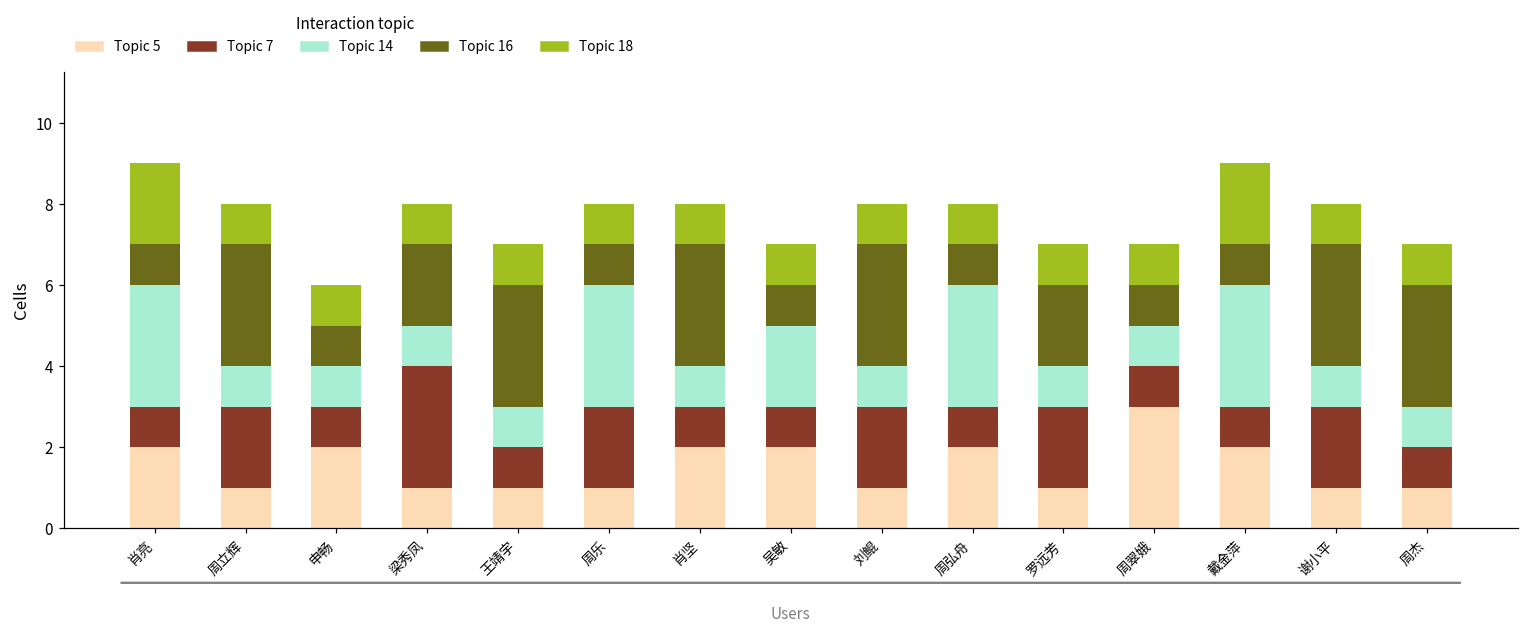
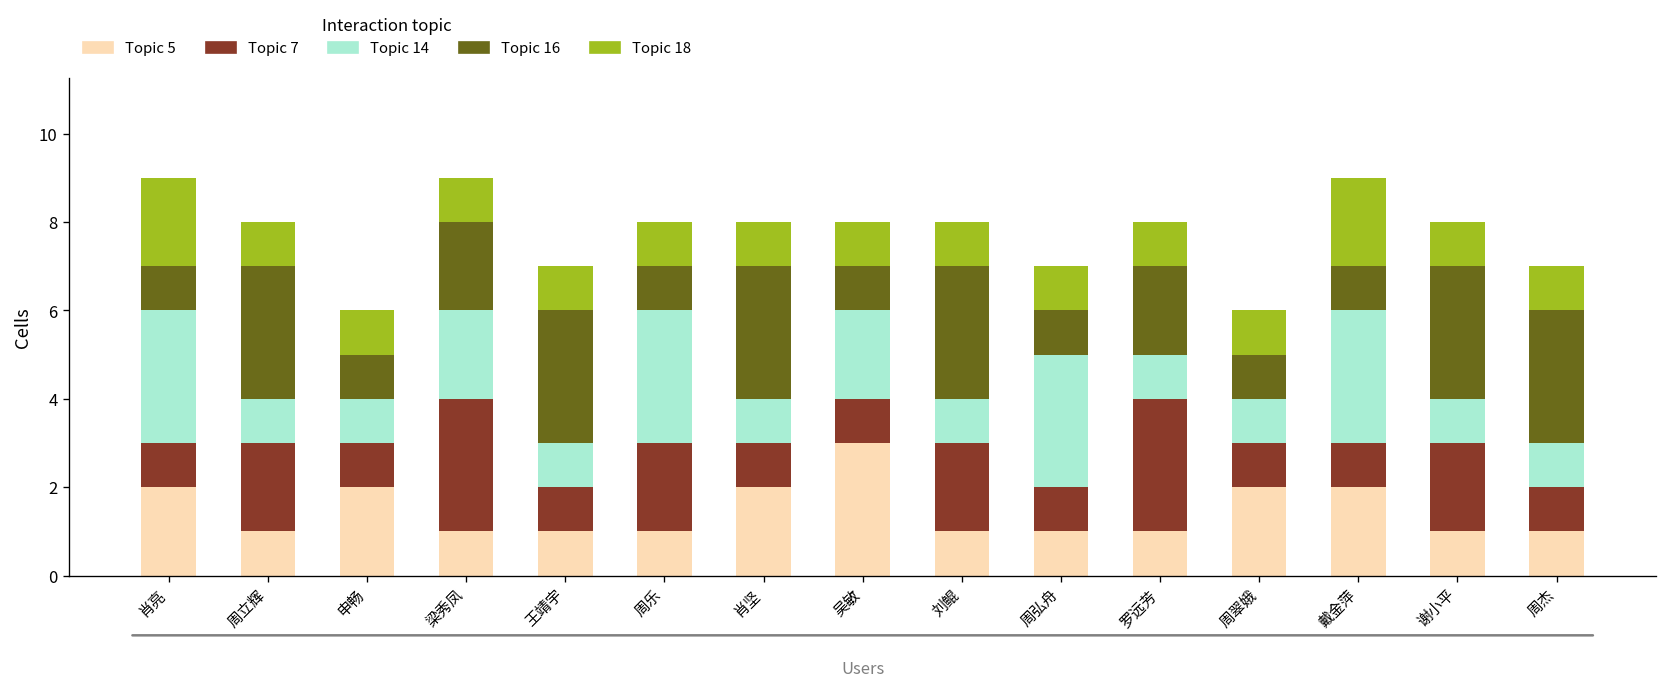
  {
    "Topic 5": {
      "肖亮": 2,
      "周立辉": 1,
      "申畅": 2,
      "梁秀凤": 1,
      "王靖宇": 1,
      "周乐": 1,
      "肖坚": 2,
-     "吴敏": 2,
+     "吴敏": 3,
      "刘鲲": 1,
-     "周弘舟": 2,
+     "周弘舟": 1,
      "罗远芳": 1,
-     "周翠娥": 3,
+     "周翠娥": 2,
      "戴金萍": 2,
      "谢小平": 1,
      "周杰": 1
    },
    "Topic 7": {
-     "罗远芳": 2
+     "罗远芳": 3
    },
    "Topic 14": {
-     "梁秀凤": 1
+     "梁秀凤": 2
    }
  }
